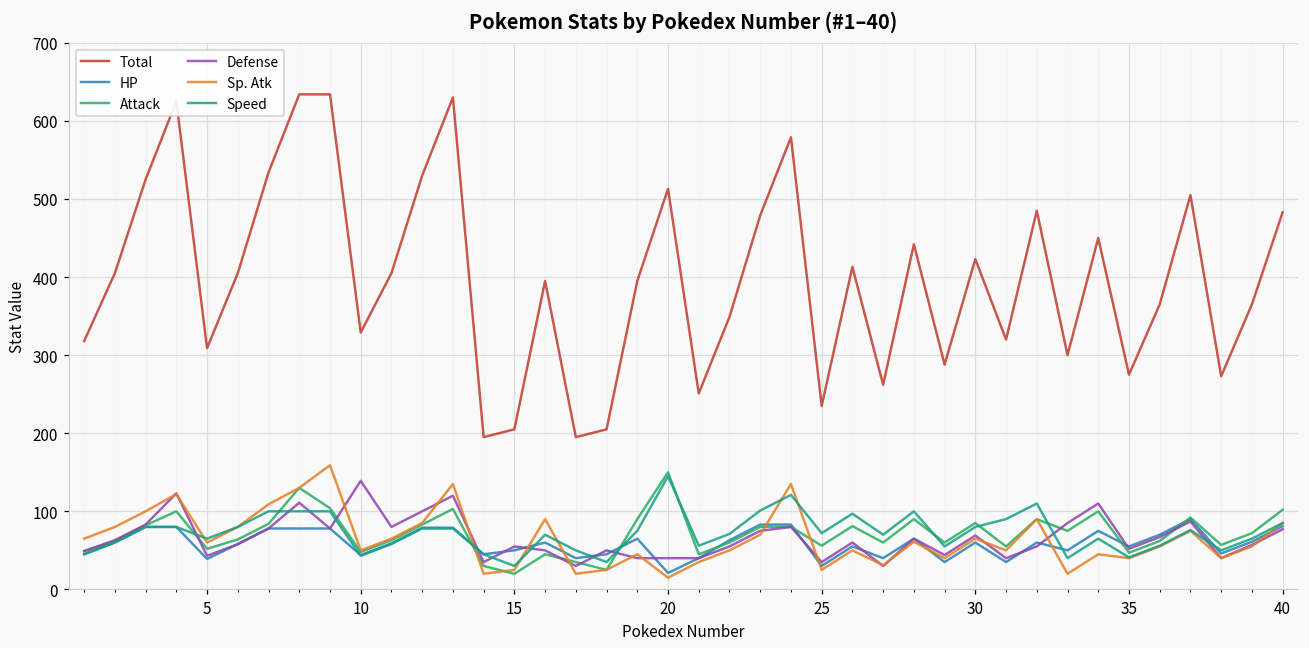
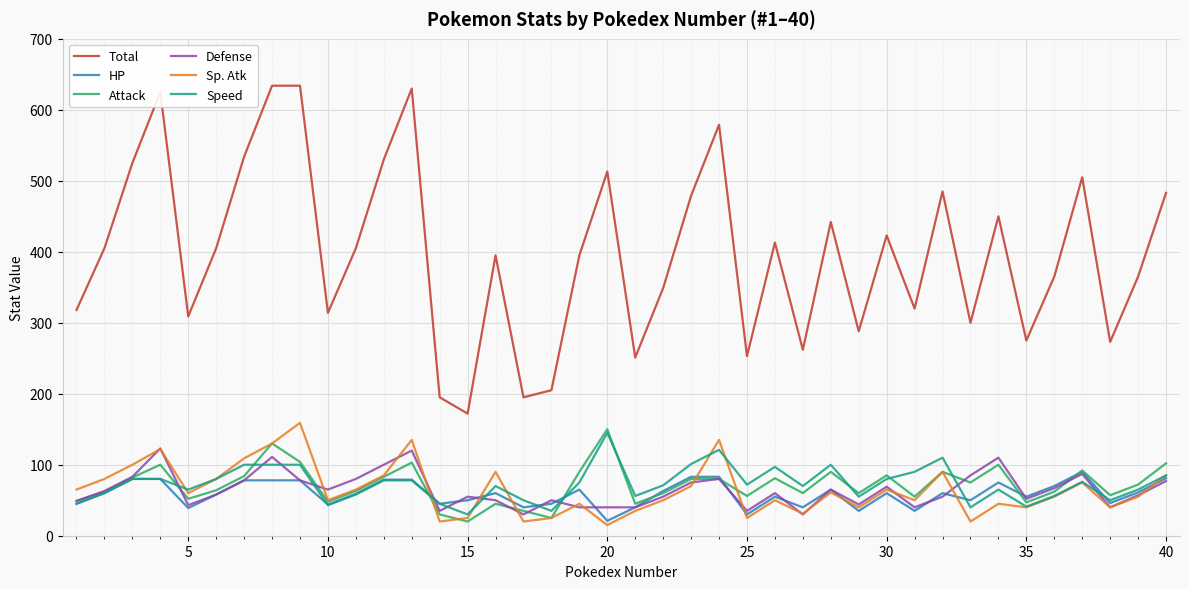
  {
    "Total": {
      "5": 310,
-     "10": 330,
-     "15": 210,
+     "10": 310,
+     "15": 170,
      "20": 510,
-     "25": 240,
+     "25": 250,
      "30": 420,
      "35": 280,
      "40": 480
    },
    "HP": {
      "5": 40,
      "15": 50,
      "20": 20,
      "25": 30,
      "30": 60,
      "40": 80
    },
    "Defense": {
      "5": 40,
-     "10": 140,
+     "10": 70,
      "15": 60,
      "20": 40,
      "25": 40,
      "30": 70,
      "40": 80
    },
    "Sp. Atk": {
      "5": 60,
      "15": 30,
      "20": 20,
      "25": 30,
      "30": 70
    }
  }
